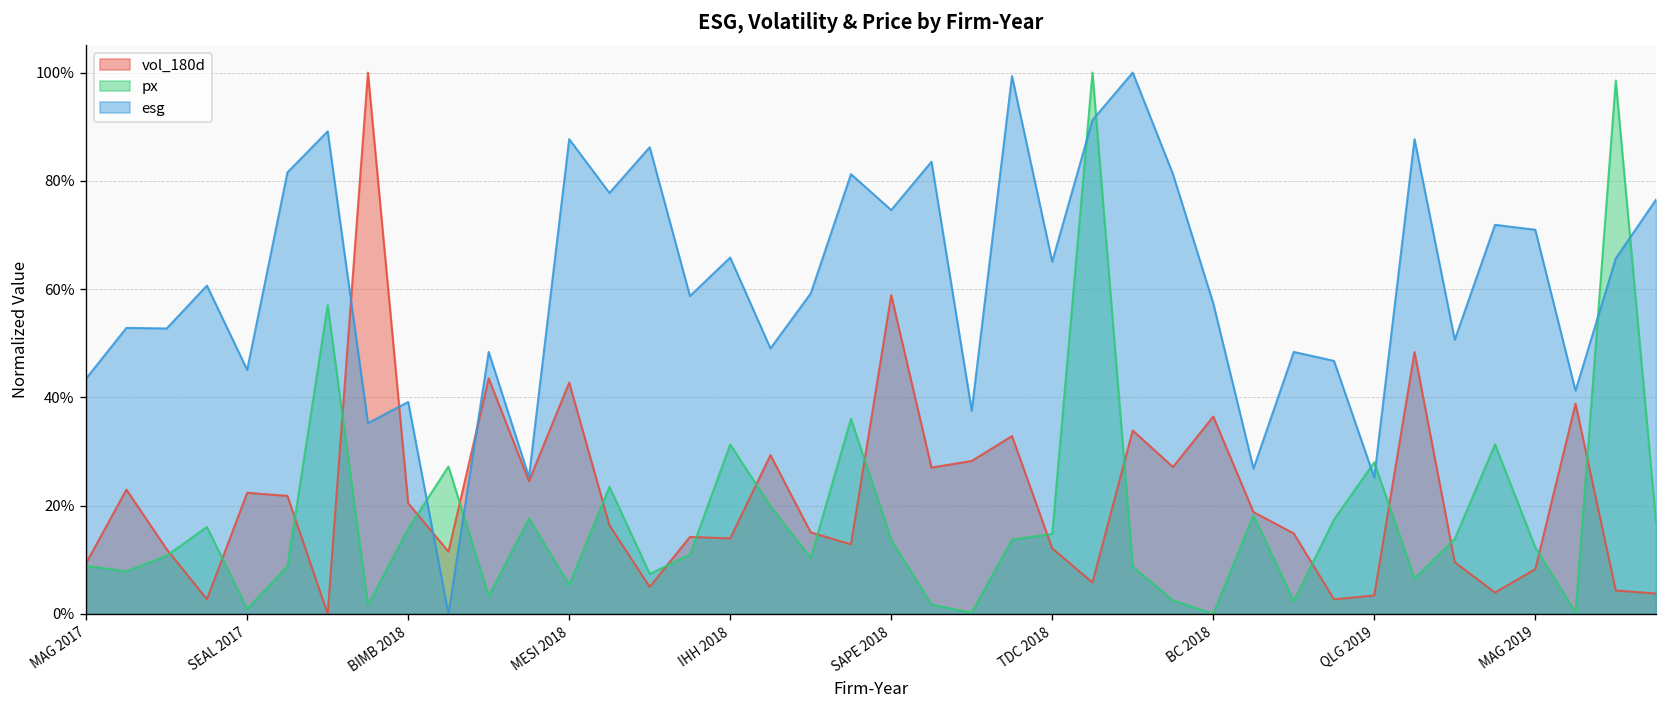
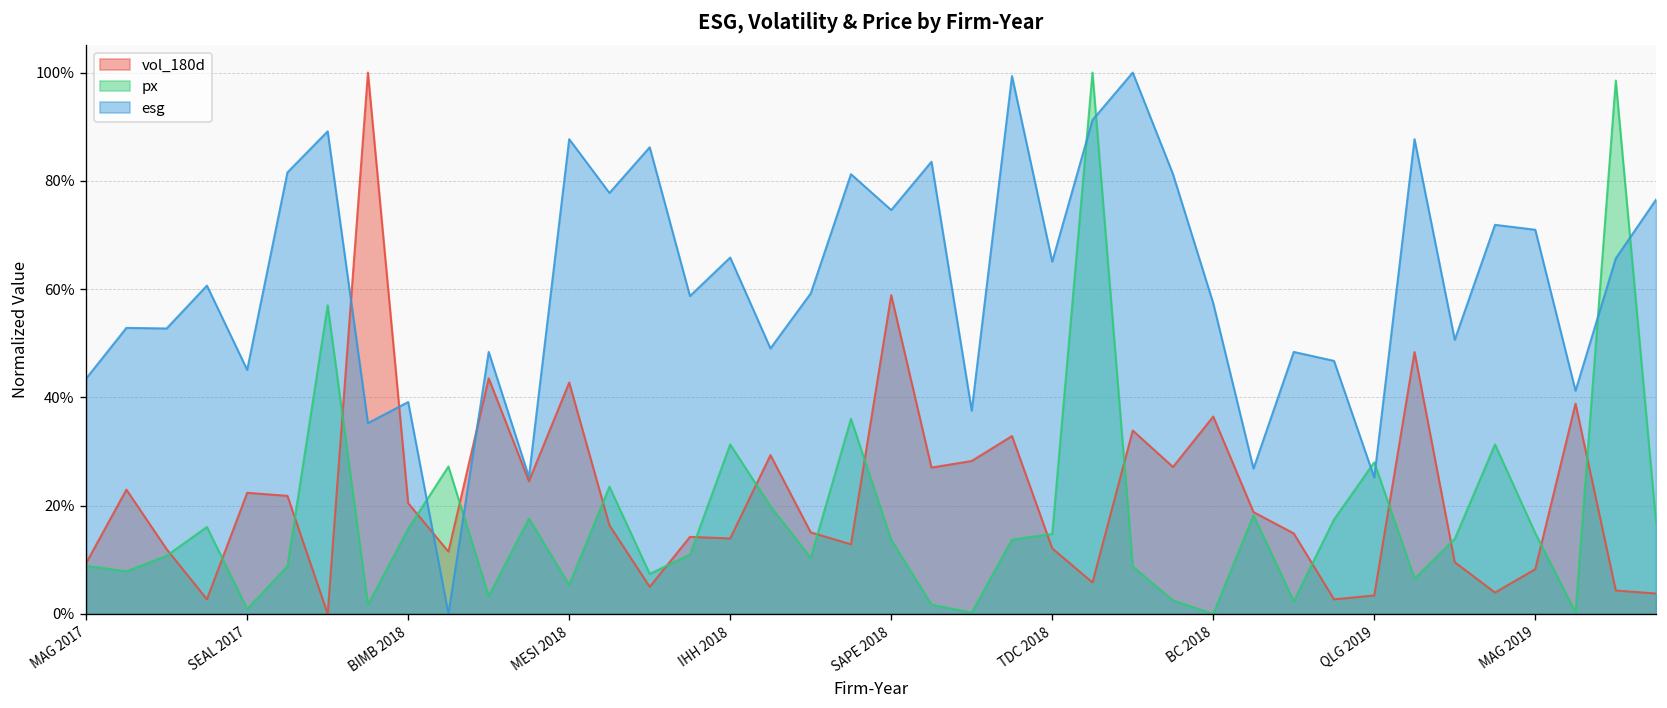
  {
    "vol_180d": {
      "SEAL 2017": "22%",
      "BIMB 2018": "20%",
      "MESI 2018": "43%",
      "IHH 2018": "14%",
      "SAPE 2018": "59%",
      "TDC 2018": "12%",
      "BC 2018": "36%",
      "QLG 2019": "3%",
      "MAG 2019": "8%"
    },
    "px": {
      "SEAL 2017": "1%",
      "BIMB 2018": "16%",
      "MESI 2018": "5%",
      "IHH 2018": "31%",
      "SAPE 2018": "14%",
      "TDC 2018": "15%",
      "BC 2018": "0%",
      "QLG 2019": "28%",
-     "MAG 2019": "12%"
+     "MAG 2019": "15%"
    },
    "esg": {
      "MAG 2017": "43%",
      "SEAL 2017": "45%",
      "BIMB 2018": "39%",
      "MESI 2018": "88%",
      "IHH 2018": "66%",
      "SAPE 2018": "75%",
      "TDC 2018": "65%",
      "BC 2018": "57%",
      "QLG 2019": "25%",
      "MAG 2019": "71%"
    }
  }
